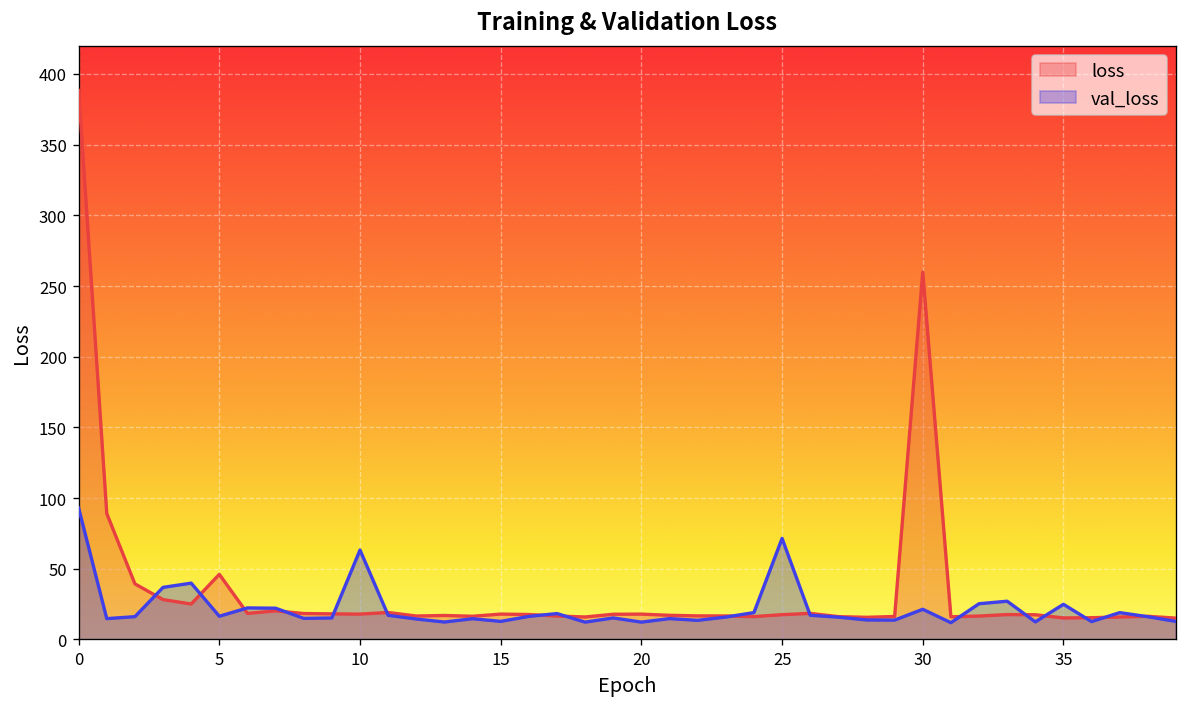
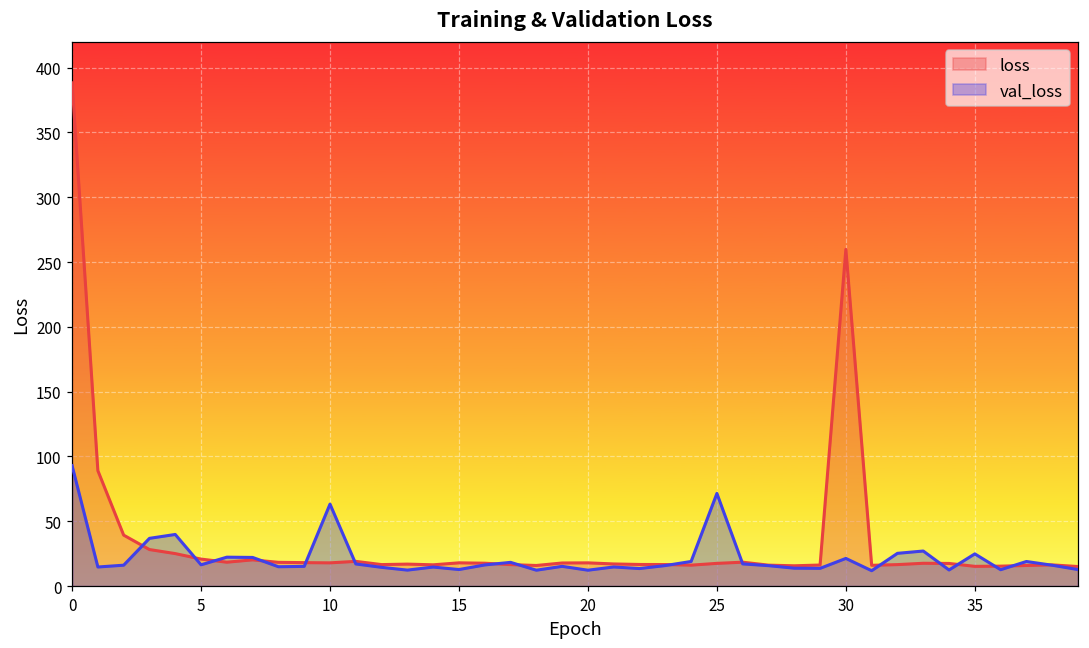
  {
    "loss": {
      "0": 388,
-     "5": 46,
+     "5": 21,
      "10": 18,
      "15": 18,
      "20": 18,
      "25": 18,
      "30": 260,
      "35": 15
    },
    "val_loss": {
      "0": 93,
      "5": 16,
      "10": 63,
      "15": 13,
      "20": 12,
      "25": 71,
      "30": 21,
      "35": 25
    }
  }
